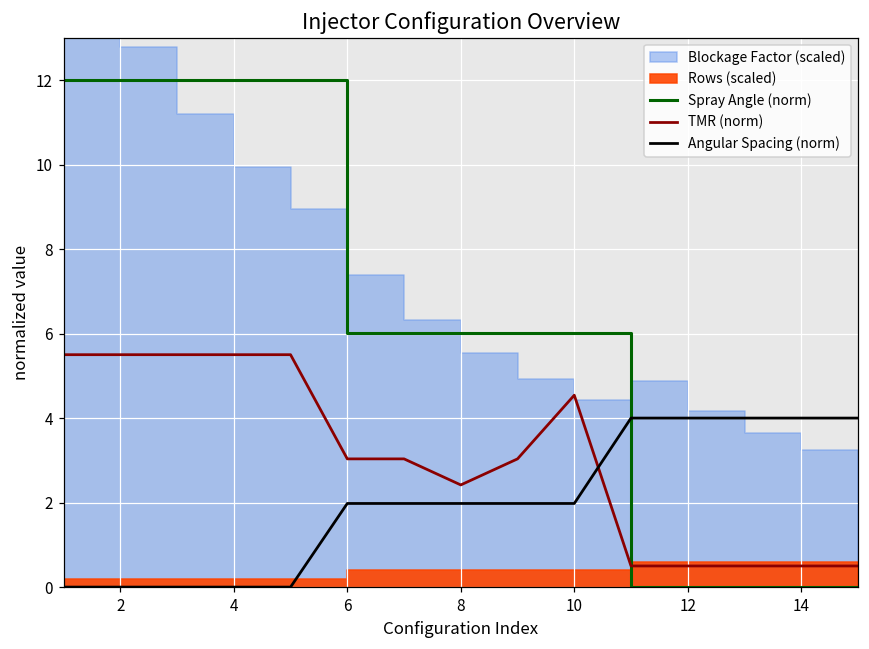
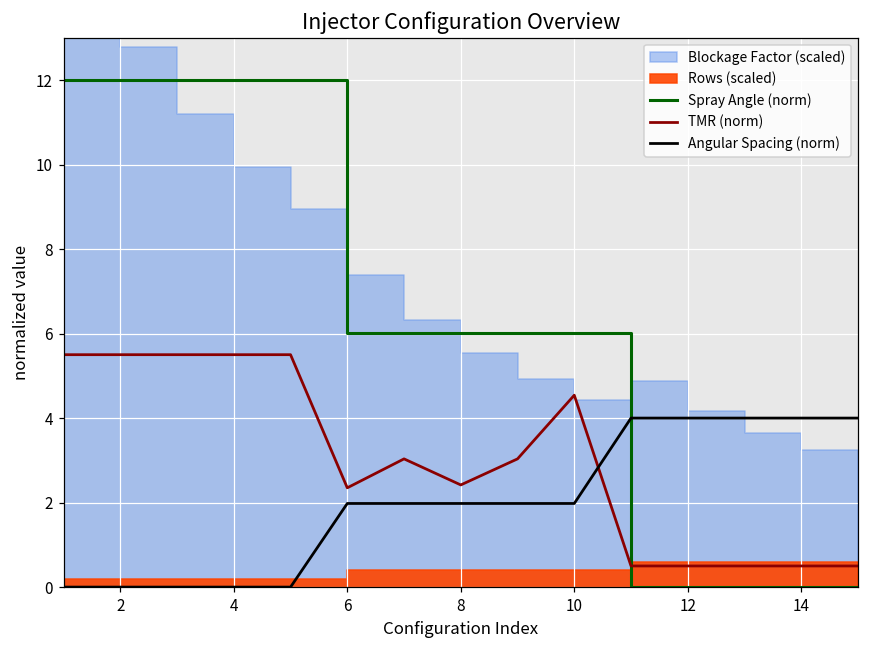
  {
    "Spray Angle (norm)": {
      "2": 12.0,
      "4": 12.0,
      "6": 6.0,
      "8": 6.0,
      "10": 6.0,
      "12": 0.0,
      "14": 0.0
    },
    "TMR (norm)": {
      "2": 5.5,
      "4": 5.5,
-     "6": 3.0,
+     "6": 2.3,
      "8": 2.4,
      "10": 4.5,
      "12": 0.5,
      "14": 0.5
    },
    "Angular Spacing (norm)": {
      "2": 0.0,
      "4": 0.0,
      "6": 2.0,
      "8": 2.0,
      "10": 2.0,
      "12": 4.0,
      "14": 4.0
    }
  }
